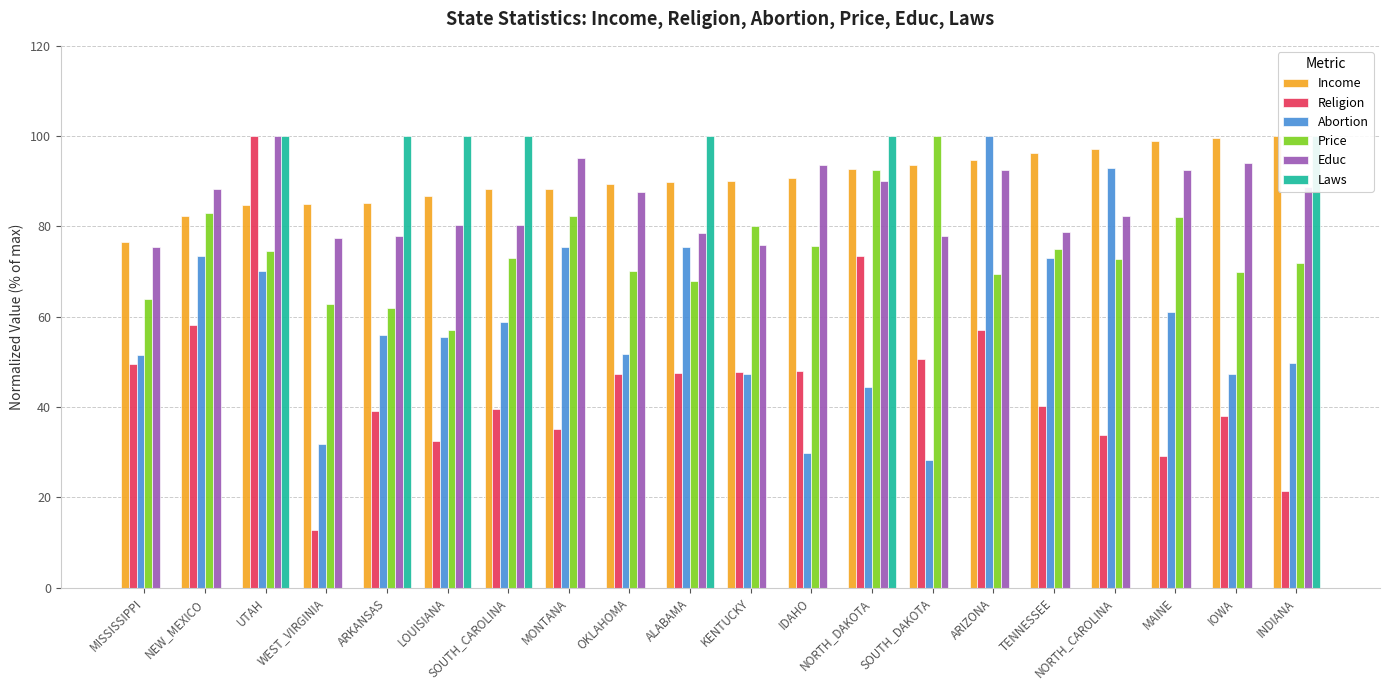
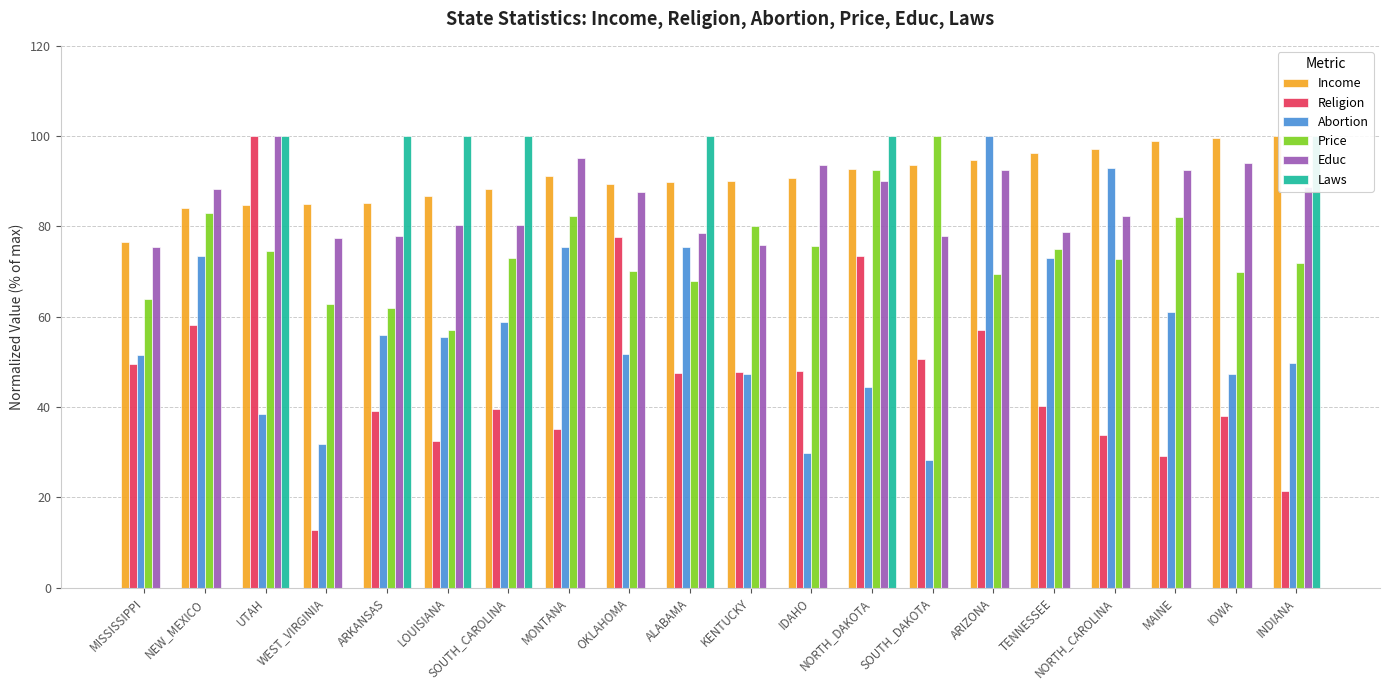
  {
    "Income": {
      "MISSISSIPPI": 77,
-     "NEW_MEXICO": 82,
+     "NEW_MEXICO": 84,
      "UTAH": 85,
      "WEST_VIRGINIA": 85,
      "ARKANSAS": 85,
      "LOUISIANA": 87,
      "SOUTH_CAROLINA": 88,
-     "MONTANA": 88,
+     "MONTANA": 91,
      "OKLAHOMA": 89,
      "ALABAMA": 90,
      "KENTUCKY": 90,
      "IDAHO": 91,
      "NORTH_DAKOTA": 93,
      "SOUTH_DAKOTA": 94,
      "ARIZONA": 95,
      "TENNESSEE": 96,
      "NORTH_CAROLINA": 97,
      "MAINE": 99,
      "IOWA": 100,
      "INDIANA": 100
    },
    "Religion": {
      "MISSISSIPPI": 50,
      "NEW_MEXICO": 58,
      "UTAH": 100,
      "WEST_VIRGINIA": 13,
      "ARKANSAS": 39,
      "LOUISIANA": 32,
      "SOUTH_CAROLINA": 40,
      "MONTANA": 35,
-     "OKLAHOMA": 47,
+     "OKLAHOMA": 78,
      "ALABAMA": 47,
      "KENTUCKY": 48,
      "IDAHO": 48,
      "NORTH_DAKOTA": 73,
      "SOUTH_DAKOTA": 51,
      "ARIZONA": 57,
      "TENNESSEE": 40,
      "NORTH_CAROLINA": 34,
      "MAINE": 29,
      "IOWA": 38,
      "INDIANA": 22
    },
    "Abortion": {
      "MISSISSIPPI": 51,
      "NEW_MEXICO": 73,
-     "UTAH": 70,
+     "UTAH": 39,
      "WEST_VIRGINIA": 32,
      "ARKANSAS": 56,
      "LOUISIANA": 56,
      "SOUTH_CAROLINA": 59,
      "MONTANA": 76,
      "OKLAHOMA": 52,
      "ALABAMA": 76,
      "KENTUCKY": 47,
      "IDAHO": 30,
      "NORTH_DAKOTA": 44,
      "SOUTH_DAKOTA": 28,
      "ARIZONA": 100,
      "TENNESSEE": 73,
      "NORTH_CAROLINA": 93,
      "MAINE": 61,
      "IOWA": 47,
      "INDIANA": 50
    },
    "Price": {
      "MISSISSIPPI": 64,
      "NEW_MEXICO": 83,
      "UTAH": 75,
      "WEST_VIRGINIA": 63,
      "ARKANSAS": 62,
      "LOUISIANA": 57,
      "SOUTH_CAROLINA": 73,
      "MONTANA": 82,
      "OKLAHOMA": 70,
      "ALABAMA": 68,
      "KENTUCKY": 80,
      "IDAHO": 76,
      "NORTH_DAKOTA": 93,
      "SOUTH_DAKOTA": 100,
      "ARIZONA": 70,
      "TENNESSEE": 75,
      "NORTH_CAROLINA": 73,
      "MAINE": 82,
      "IOWA": 70,
      "INDIANA": 72
    },
    "Educ": {
      "MISSISSIPPI": 76,
      "NEW_MEXICO": 88,
      "UTAH": 100,
      "WEST_VIRGINIA": 78,
      "ARKANSAS": 78,
      "LOUISIANA": 80,
      "SOUTH_CAROLINA": 80,
      "MONTANA": 95,
      "OKLAHOMA": 88,
      "ALABAMA": 79,
      "KENTUCKY": 76,
      "IDAHO": 94,
      "NORTH_DAKOTA": 90,
      "SOUTH_DAKOTA": 78,
      "ARIZONA": 92,
      "TENNESSEE": 79,
      "NORTH_CAROLINA": 82,
      "MAINE": 93,
      "IOWA": 94
    },
    "Laws": {
      "MISSISSIPPI": 0,
      "NEW_MEXICO": 0,
      "UTAH": 100,
      "WEST_VIRGINIA": 0,
      "ARKANSAS": 100,
      "LOUISIANA": 100,
      "SOUTH_CAROLINA": 100,
      "MONTANA": 0,
      "OKLAHOMA": 0,
      "ALABAMA": 100,
      "KENTUCKY": 0,
      "IDAHO": 0,
      "NORTH_DAKOTA": 100,
      "SOUTH_DAKOTA": 0,
      "ARIZONA": 0,
      "TENNESSEE": 0,
      "NORTH_CAROLINA": 0,
      "MAINE": 0,
      "IOWA": 0
    }
  }
